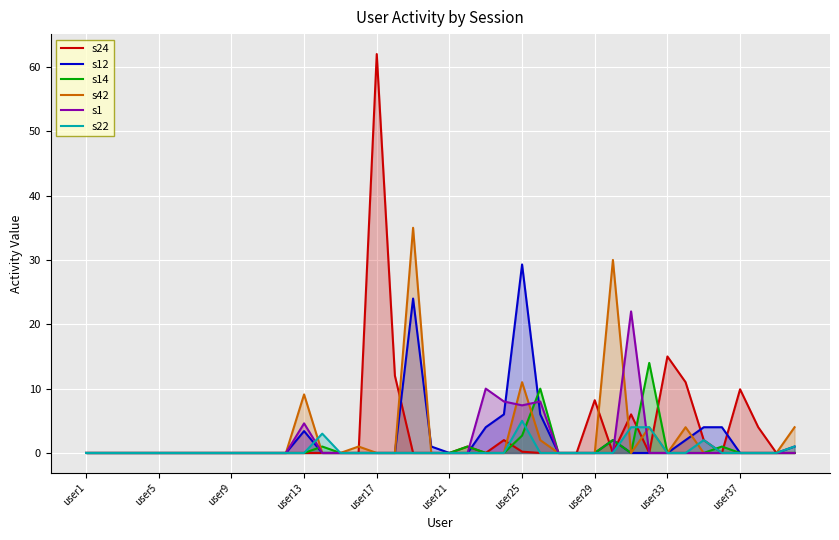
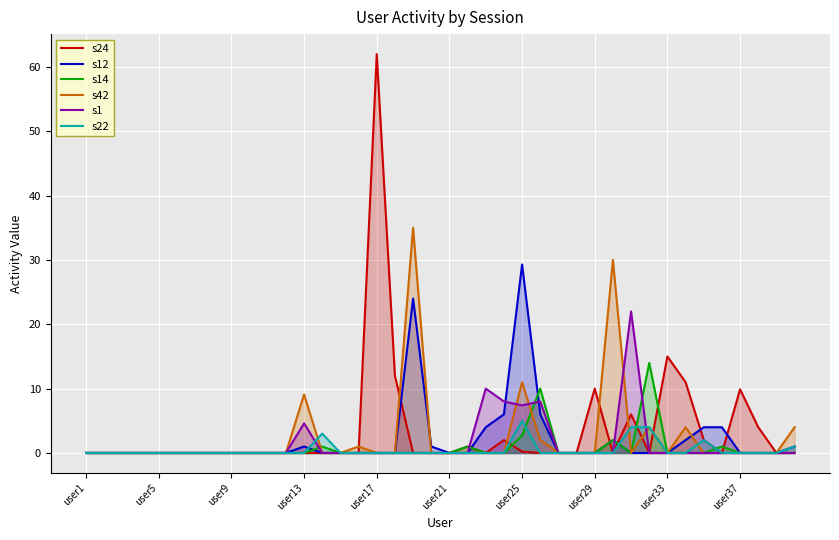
  {
    "s24": {
      "user17": 62,
      "user25": 0,
-     "user29": 8,
+     "user29": 10,
      "user33": 15,
      "user37": 10
    },
    "s12": {
-     "user13": 3,
+     "user13": 1,
      "user25": 29
    },
    "s14": {
      "user25": 3
    },
    "s42": {
      "user13": 9,
      "user25": 11
    },
    "s1": {
      "user13": 5,
      "user25": 7
    },
    "s22": {
      "user25": 5
    }
  }
